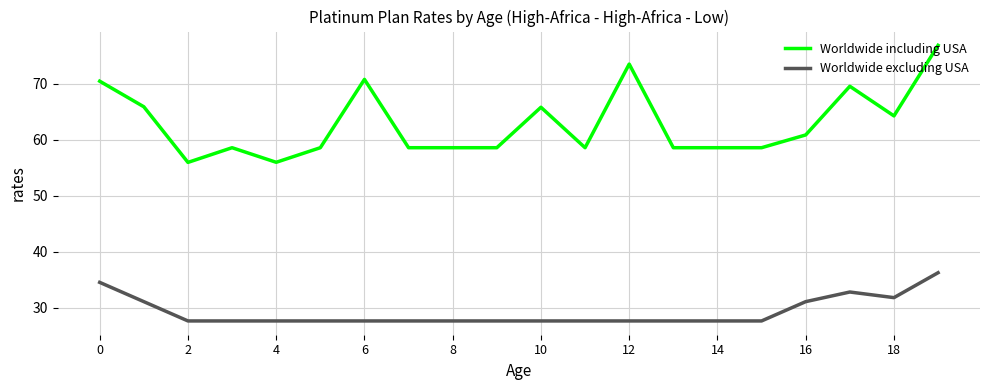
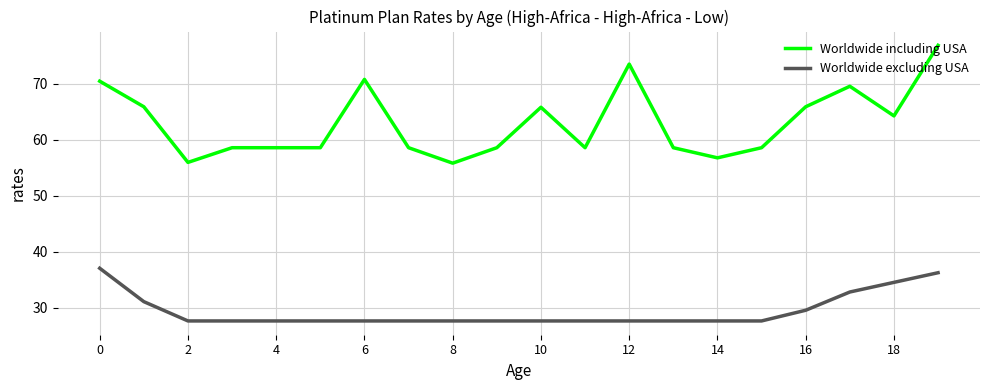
  {
    "Worldwide including USA": {
      "0": 70,
      "2": 56,
-     "4": 56,
+     "4": 59,
      "6": 71,
-     "8": 59,
+     "8": 56,
      "10": 66,
      "12": 74,
-     "14": 59,
-     "16": 61,
+     "14": 57,
+     "16": 66,
      "18": 64
    },
    "Worldwide excluding USA": {
-     "0": 35,
+     "0": 37,
      "2": 28,
      "4": 28,
      "6": 28,
      "8": 28,
      "10": 28,
      "12": 28,
      "14": 28,
-     "16": 31,
-     "18": 32
+     "16": 30,
+     "18": 35
    }
  }
